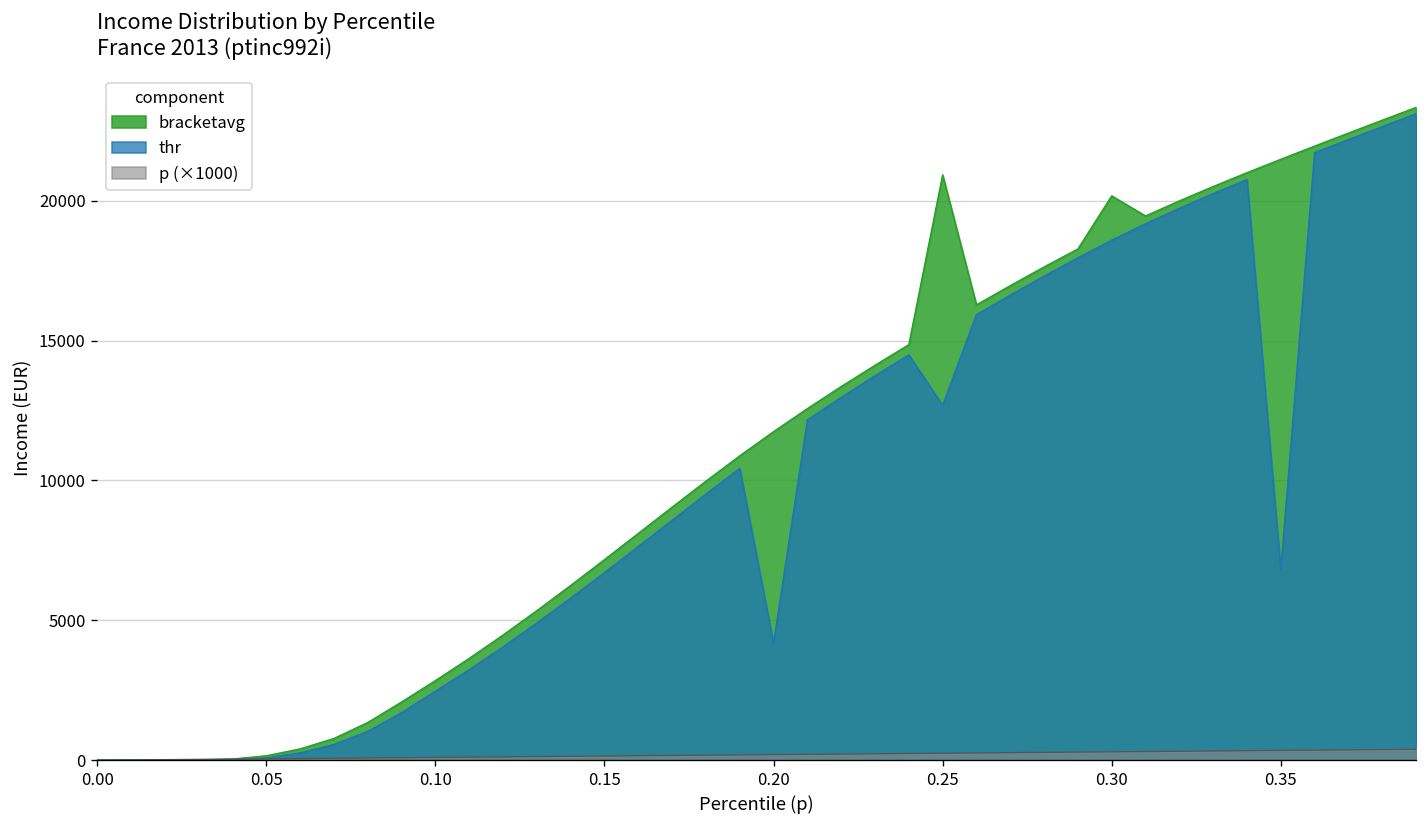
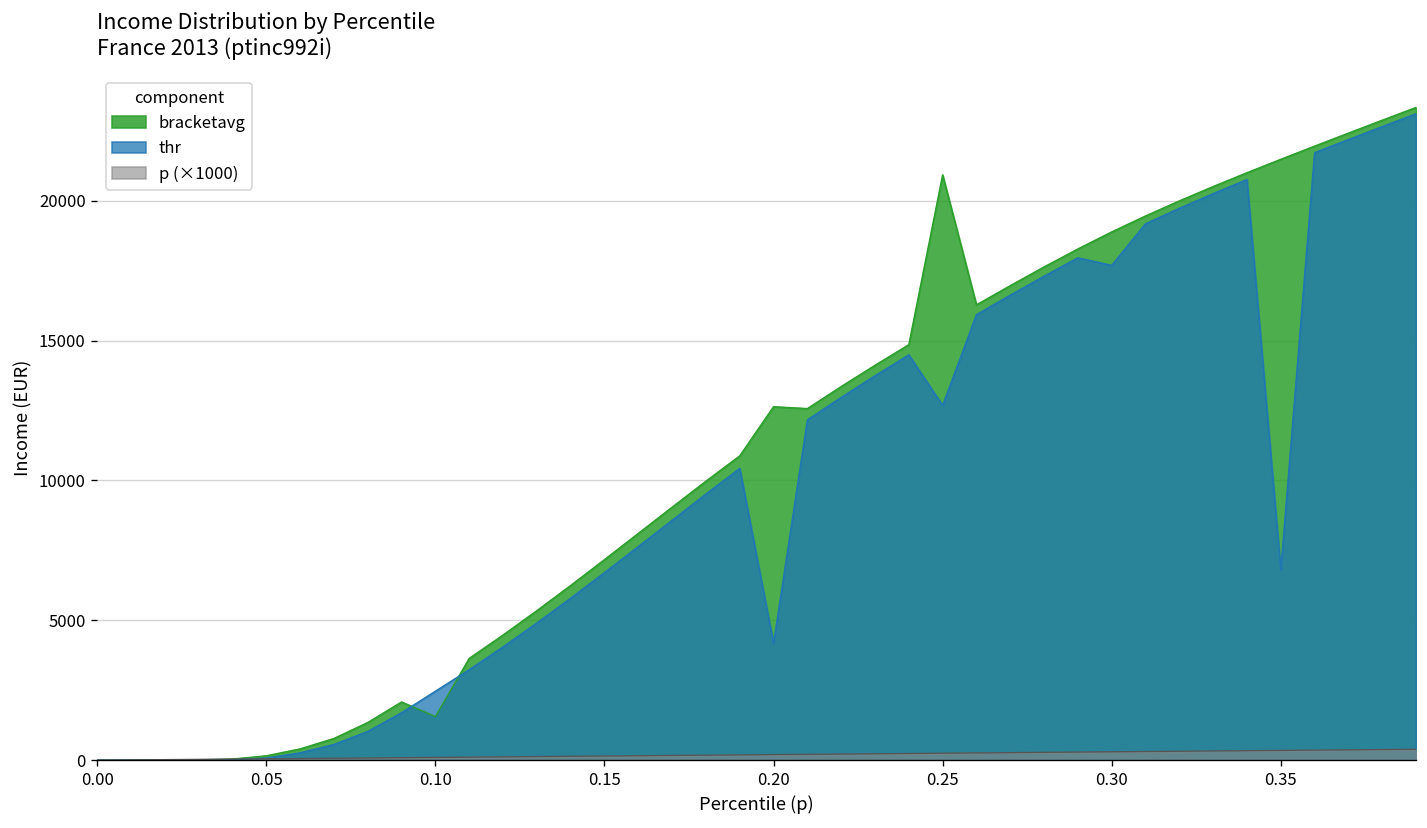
  {
    "bracketavg": {
-     "0.10": 2800,
+     "0.10": 1600,
      "0.15": 7200,
-     "0.20": 11700,
+     "0.20": 12600,
      "0.25": 20900,
-     "0.30": 20200,
+     "0.30": 18900,
      "0.35": 21500
    },
    "thr": {
      "0.10": 2500,
      "0.15": 6700,
      "0.20": 4200,
      "0.25": 12700,
-     "0.30": 18600,
+     "0.30": 17700,
      "0.35": 6800
    },
    "p (×1000)": {
      "0.10": 100,
      "0.15": 200,
      "0.20": 200,
      "0.25": 300,
      "0.30": 300,
      "0.35": 400
    }
  }
